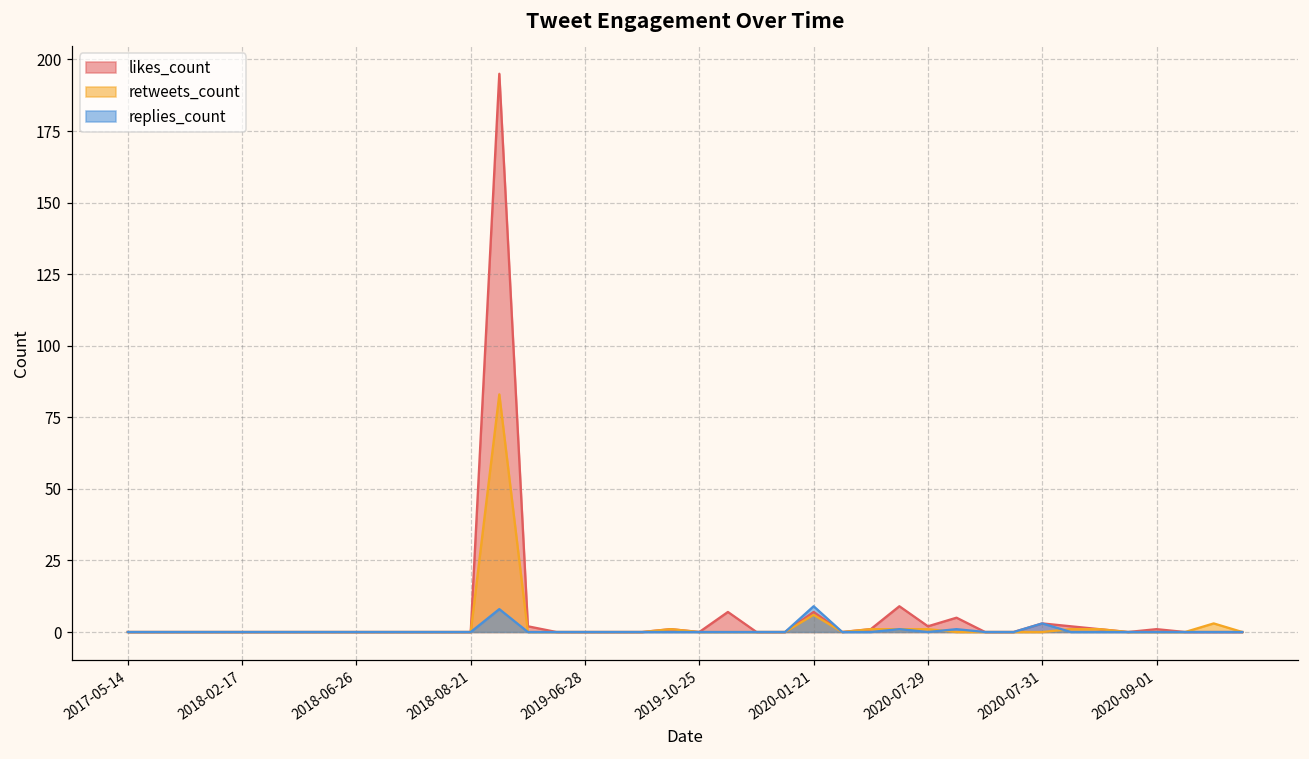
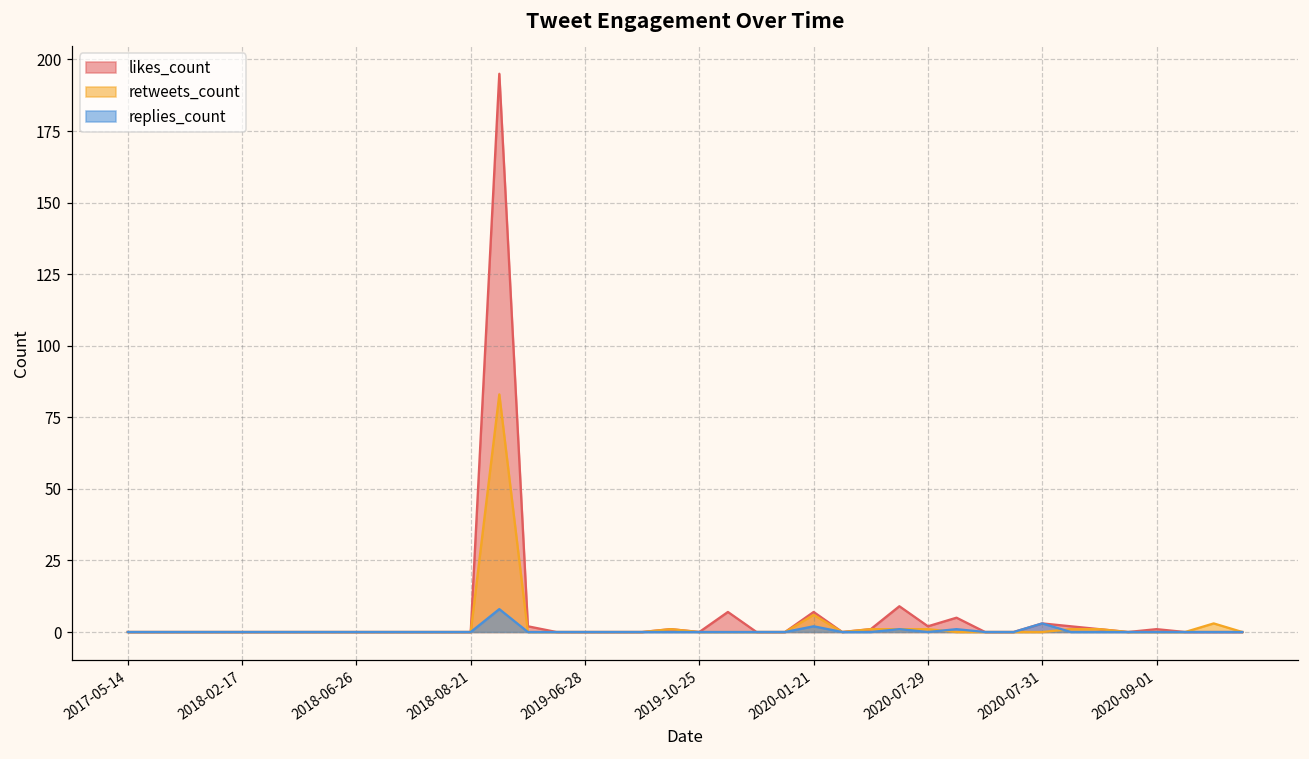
  {
    "likes_count": {
      "2020-01-21": 7,
      "2020-09-01": 1
    },
    "retweets_count": {
      "2020-01-21": 6
    },
    "replies_count": {
-     "2020-01-21": 9
+     "2020-01-21": 2
    }
  }
